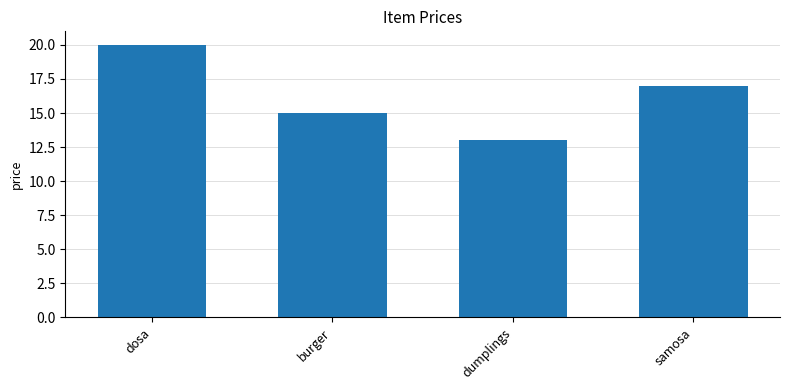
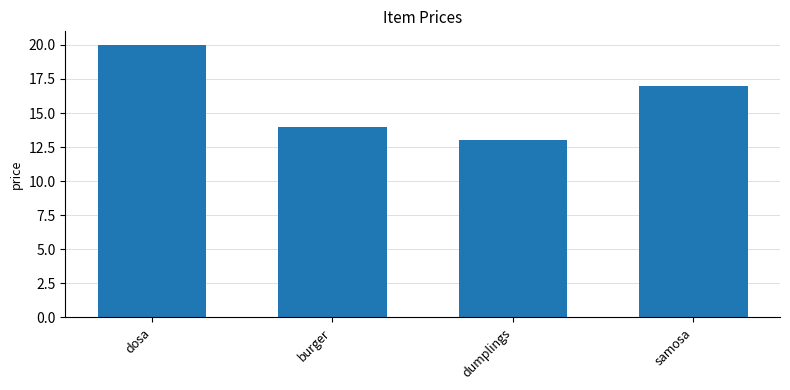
  {
    "dosa": 20,
-   "burger": 15,
+   "burger": 14,
    "dumplings": 13,
    "samosa": 17
  }
